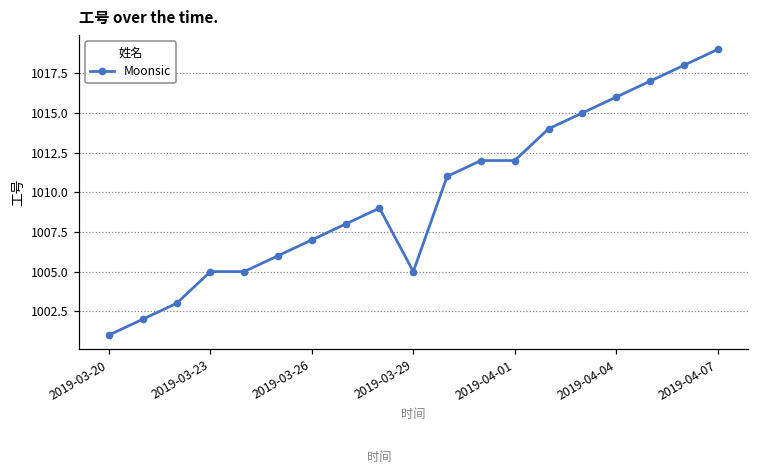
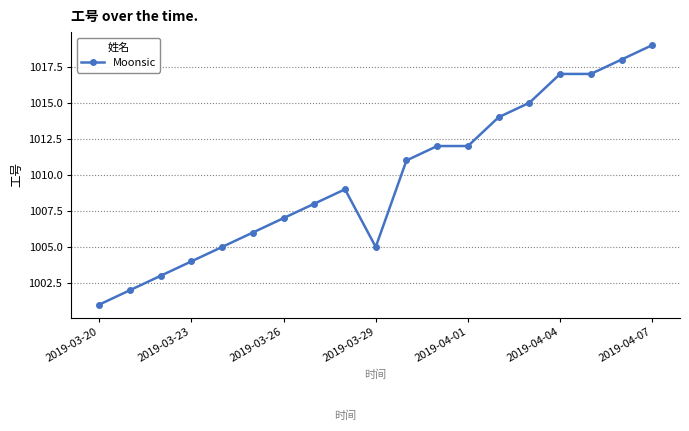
  {
    "2019-03-20": 1001,
-   "2019-03-23": 1005,
+   "2019-03-23": 1004,
    "2019-03-26": 1007,
    "2019-03-29": 1005,
    "2019-04-01": 1012,
-   "2019-04-04": 1016,
+   "2019-04-04": 1017,
    "2019-04-07": 1019
  }
